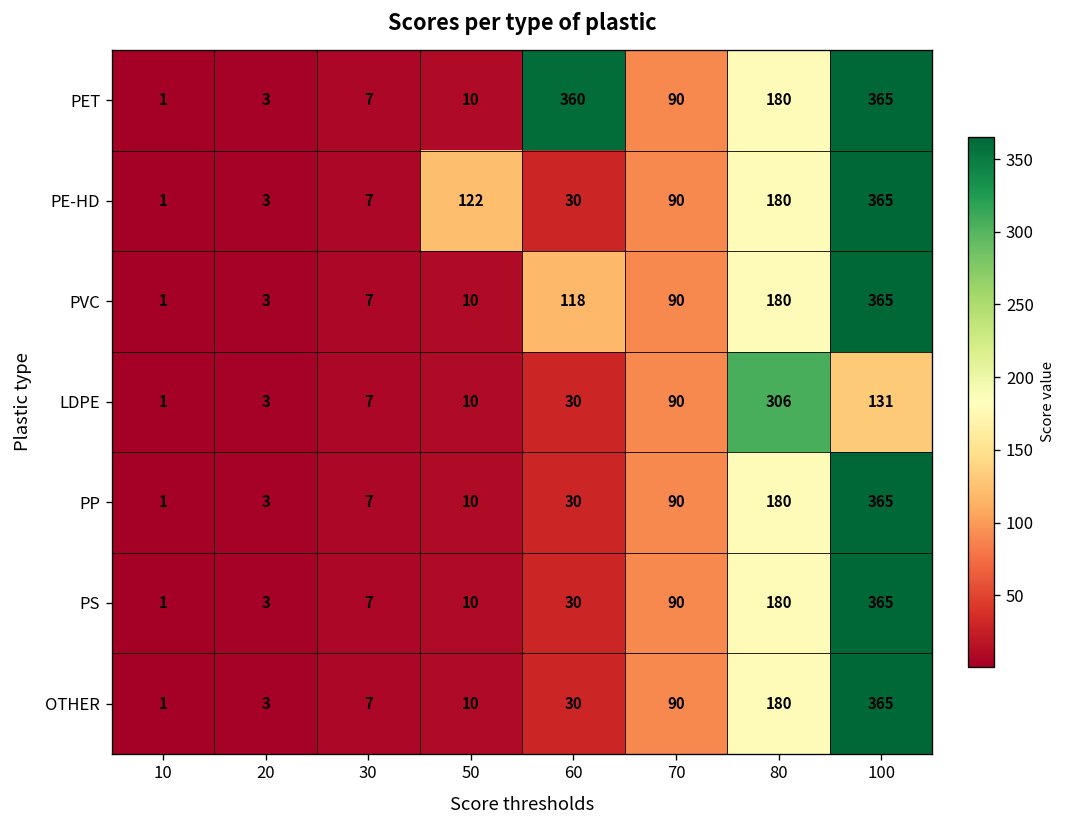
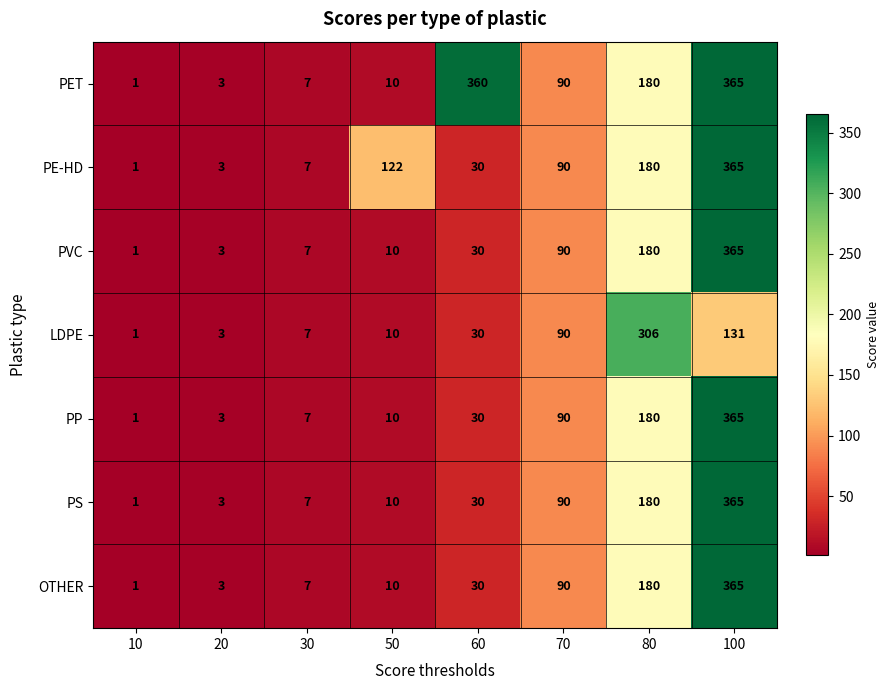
  {
    "PET": {
      "10": 1,
      "20": 3,
      "30": 7,
      "50": 10,
      "60": 360,
      "70": 90,
      "80": 180,
      "100": 365
    },
    "PE-HD": {
      "10": 1,
      "20": 3,
      "30": 7,
      "50": 122,
      "60": 30,
      "70": 90,
      "80": 180,
      "100": 365
    },
    "PVC": {
      "10": 1,
      "20": 3,
      "30": 7,
      "50": 10,
-     "60": 118,
+     "60": 30,
      "70": 90,
      "80": 180,
      "100": 365
    },
    "LDPE": {
      "10": 1,
      "20": 3,
      "30": 7,
      "50": 10,
      "60": 30,
      "70": 90,
      "80": 306,
      "100": 131
    },
    "PP": {
      "10": 1,
      "20": 3,
      "30": 7,
      "50": 10,
      "60": 30,
      "70": 90,
      "80": 180,
      "100": 365
    },
    "PS": {
      "10": 1,
      "20": 3,
      "30": 7,
      "50": 10,
      "60": 30,
      "70": 90,
      "80": 180,
      "100": 365
    },
    "OTHER": {
      "10": 1,
      "20": 3,
      "30": 7,
      "50": 10,
      "60": 30,
      "70": 90,
      "80": 180,
      "100": 365
    }
  }
